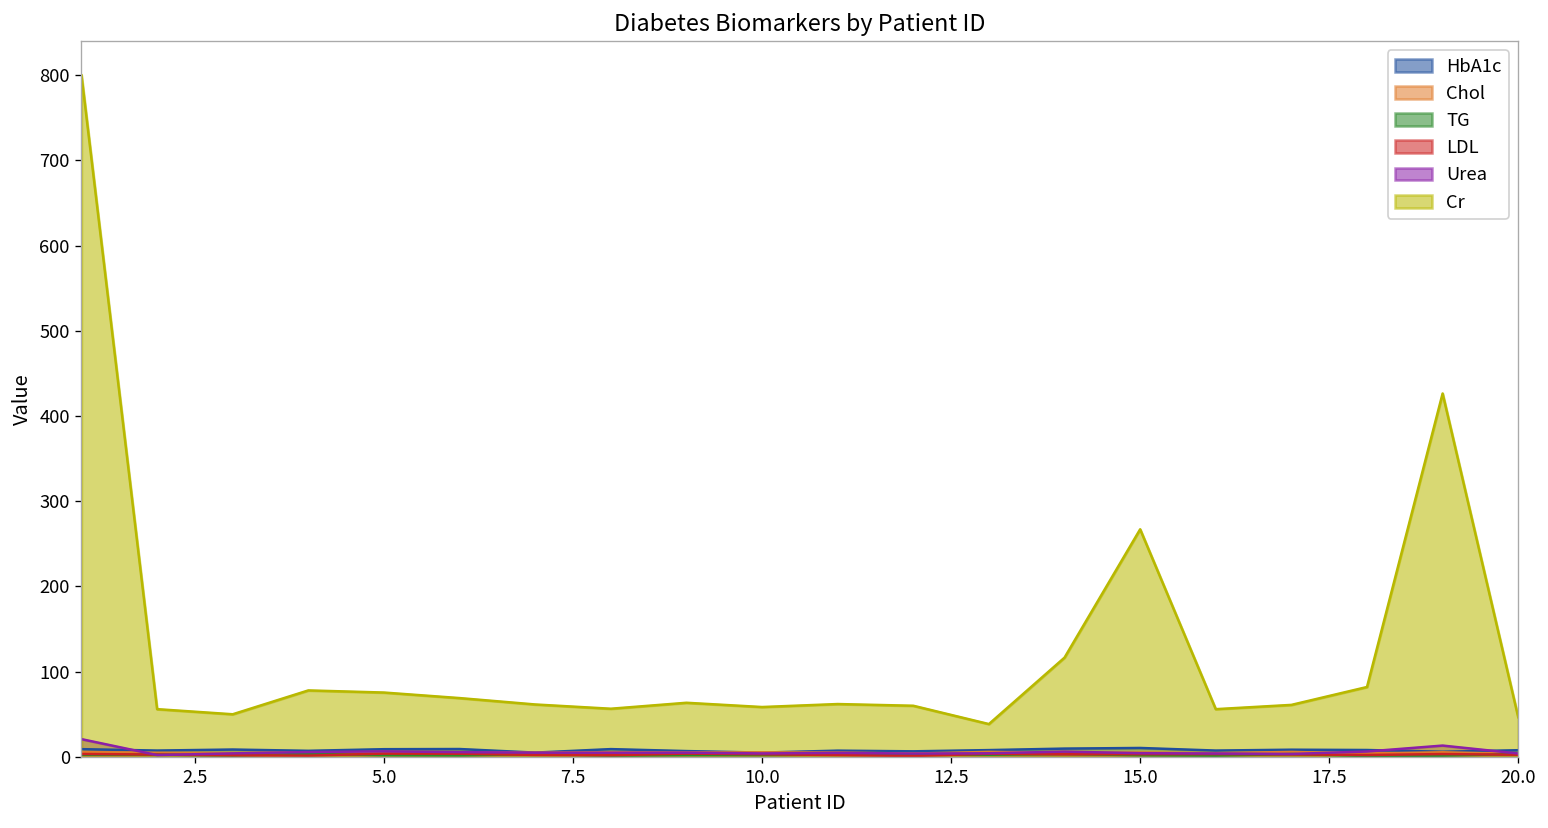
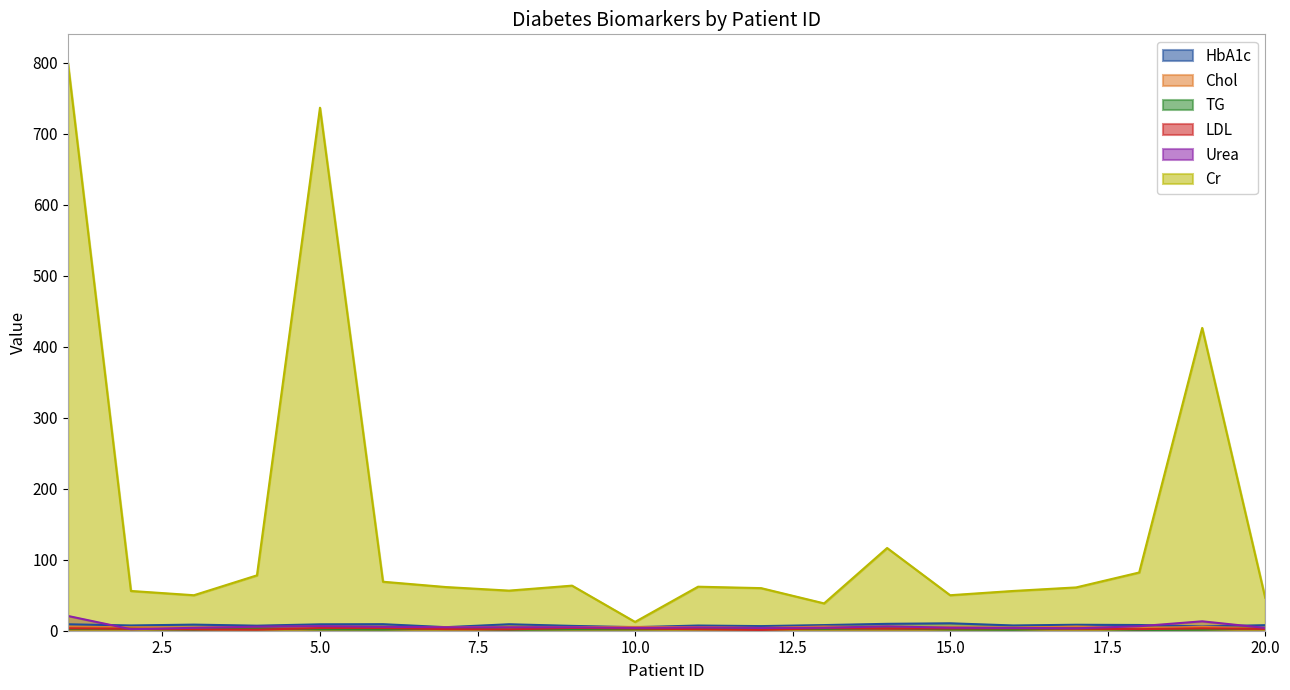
  {
    "HbA1c": {
      "15.0": 10,
      "20.0": 10
    },
    "Cr": {
-     "5.0": 80,
-     "10.0": 60,
-     "15.0": 270,
+     "5.0": 740,
+     "10.0": 10,
+     "15.0": 50,
      "20.0": 50
    }
  }
